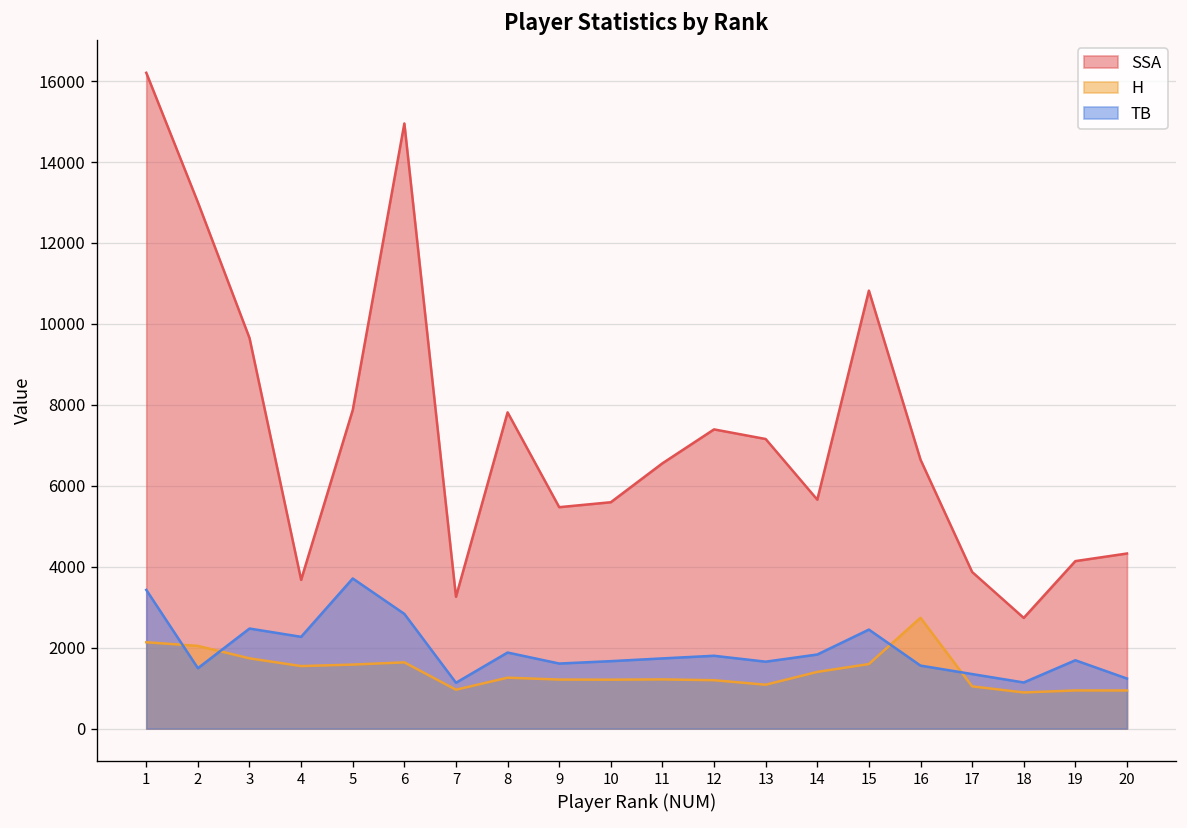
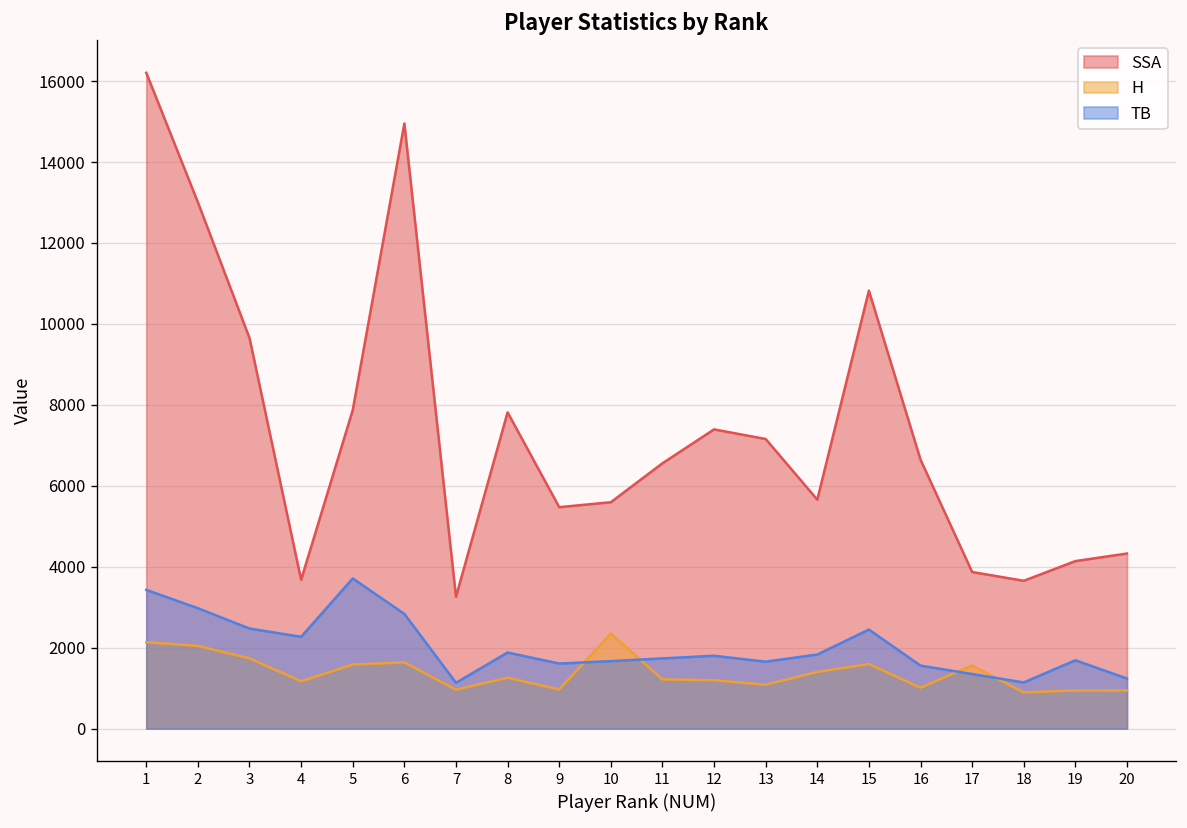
  {
    "SSA": {
      "1": 16200,
      "2": 13000,
      "3": 9700,
      "4": 3700,
      "5": 7900,
      "6": 15000,
      "7": 3300,
      "8": 7800,
      "9": 5500,
      "10": 5600,
      "11": 6600,
      "12": 7400,
      "13": 7200,
      "14": 5700,
      "15": 10800,
      "16": 6600,
      "17": 3900,
-     "18": 2700,
+     "18": 3700,
      "19": 4100,
      "20": 4300
    },
    "H": {
      "1": 2100,
      "2": 2000,
      "3": 1700,
-     "4": 1500,
+     "4": 1200,
      "5": 1600,
      "6": 1600,
      "7": 1000,
      "8": 1300,
-     "9": 1200,
-     "10": 1200,
+     "9": 1000,
+     "10": 2300,
      "11": 1200,
      "12": 1200,
      "13": 1100,
      "14": 1400,
      "15": 1600,
-     "16": 2700,
-     "17": 1000,
+     "16": 1000,
+     "17": 1600,
      "18": 900,
      "19": 900,
      "20": 900
    },
    "TB": {
      "1": 3400,
-     "2": 1500,
+     "2": 3000,
      "3": 2500,
      "4": 2300,
      "5": 3700,
      "6": 2800,
      "7": 1100,
      "8": 1900,
      "9": 1600,
      "10": 1700,
      "11": 1700,
      "12": 1800,
      "13": 1700,
      "14": 1800,
      "15": 2400,
      "16": 1600,
      "17": 1300,
      "18": 1100,
      "19": 1700,
      "20": 1200
    }
  }
